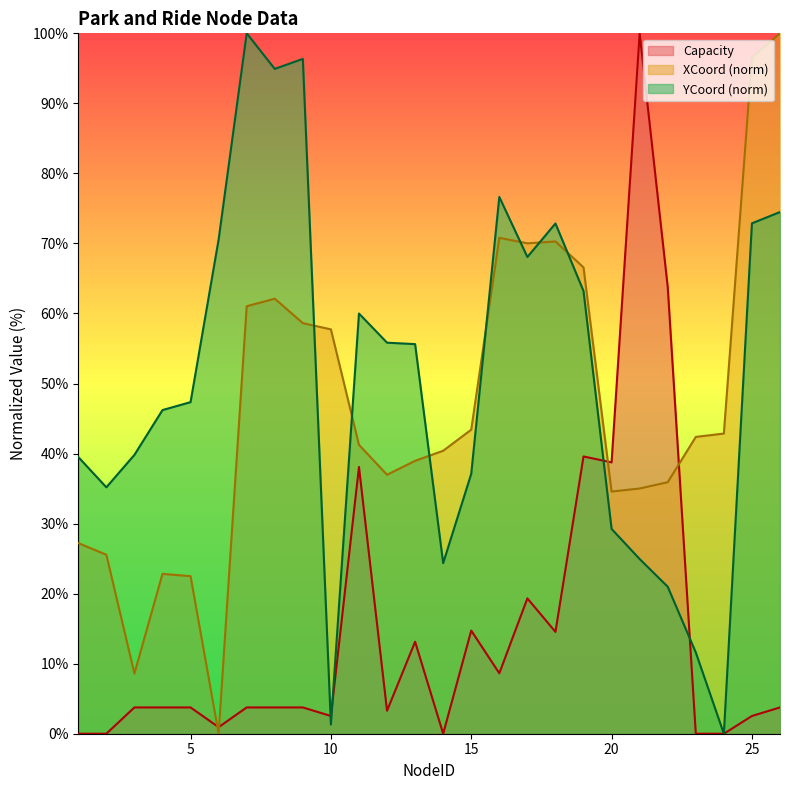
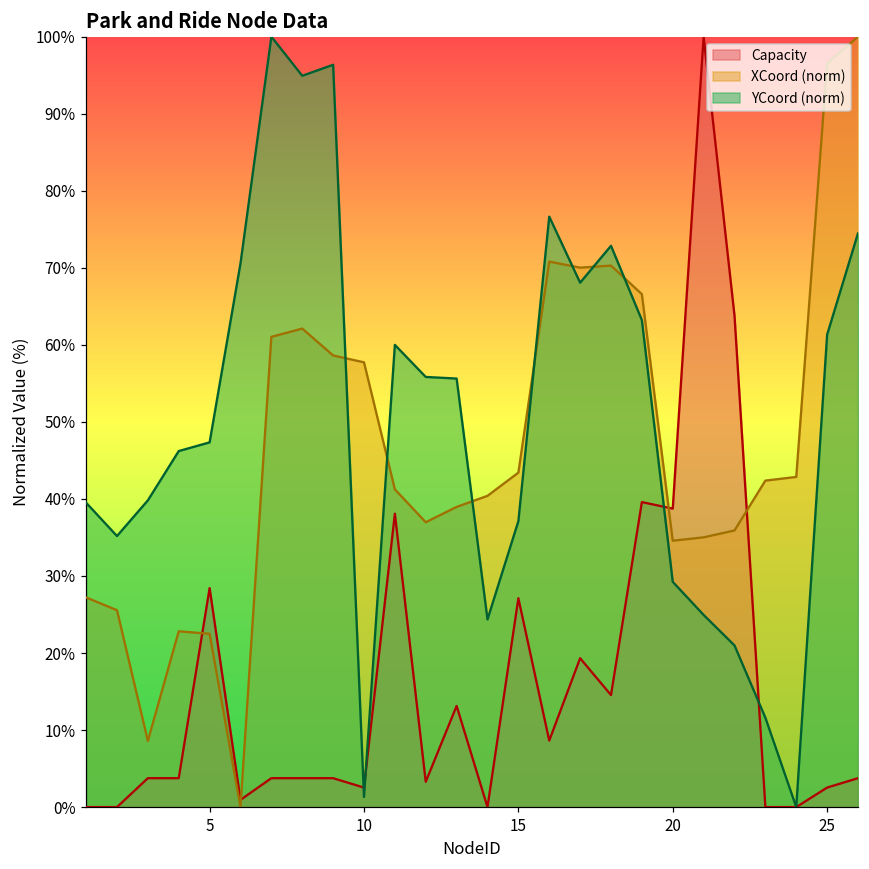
  {
    "Capacity": {
-     "5": "4%",
+     "5": "28%",
      "10": "3%",
-     "15": "15%",
+     "15": "27%",
      "20": "39%",
      "25": "3%"
    },
    "XCoord (norm)": {
      "5": "22%",
      "10": "58%",
      "15": "43%",
      "20": "35%"
    },
    "YCoord (norm)": {
      "5": "47%",
      "10": "1%",
      "15": "37%",
      "20": "29%",
-     "25": "73%"
+     "25": "61%"
    }
  }
